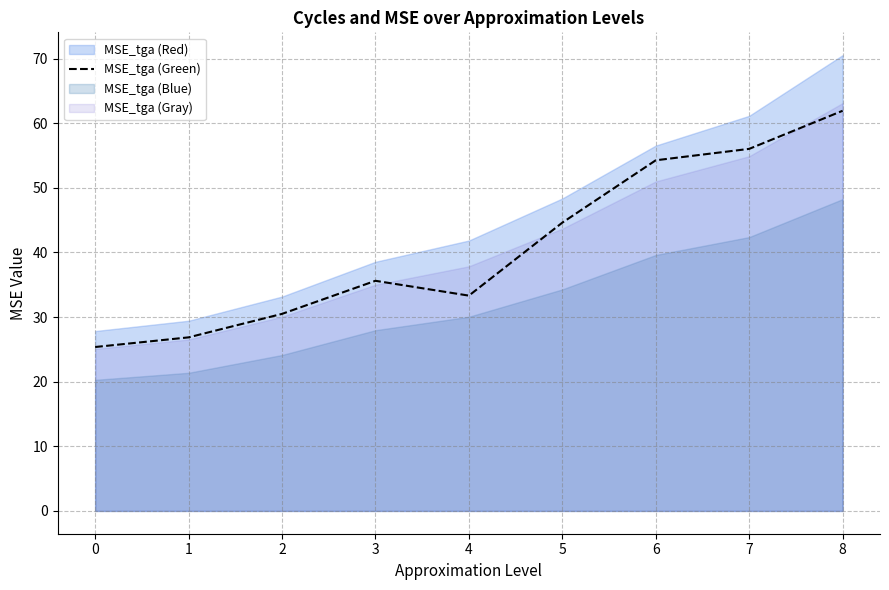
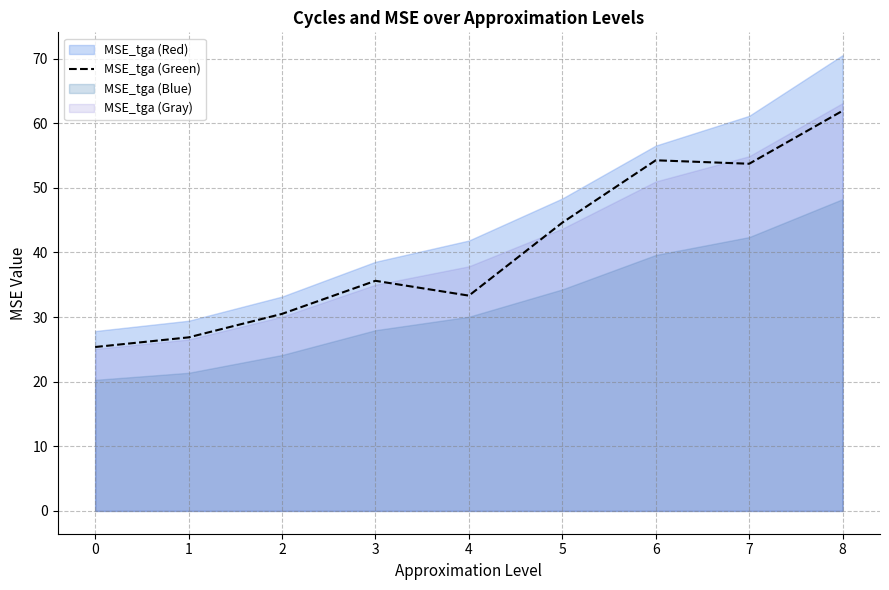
  {
    "MSE_tga (Green)": {
      "2": 30,
      "3": 36,
      "4": 33,
      "5": 45,
      "6": 54,
-     "7": 56,
+     "7": 54,
      "8": 62
    }
  }
